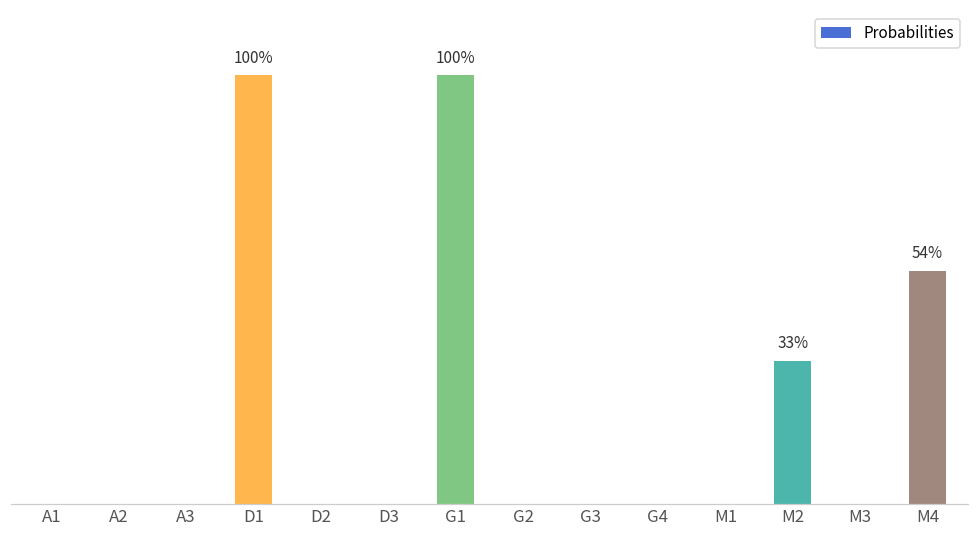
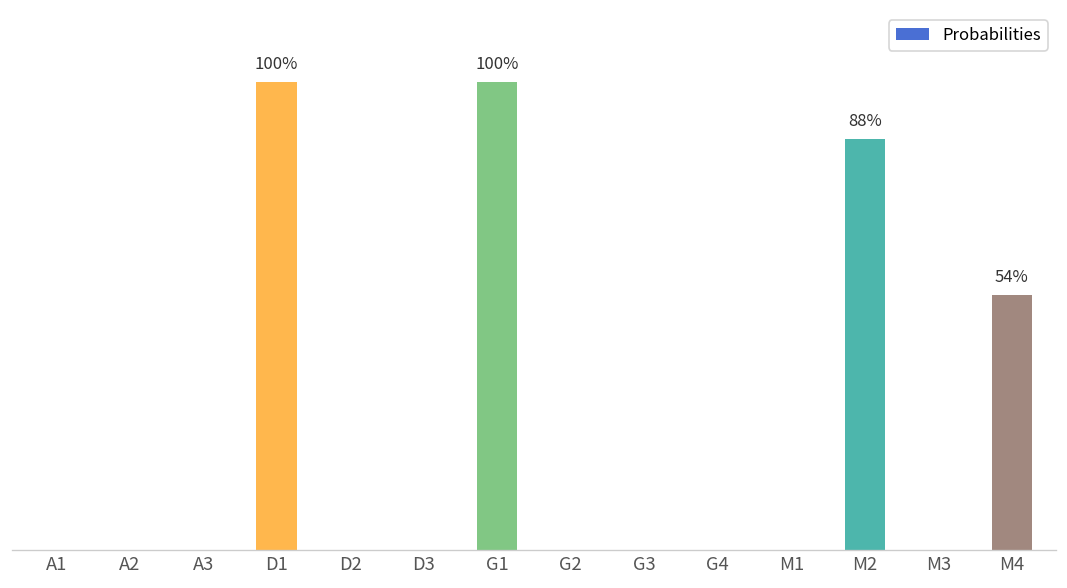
  {
    "D1": "100%",
    "G1": "100%",
-   "M2": "33%",
+   "M2": "88%",
    "M4": "54%"
  }
